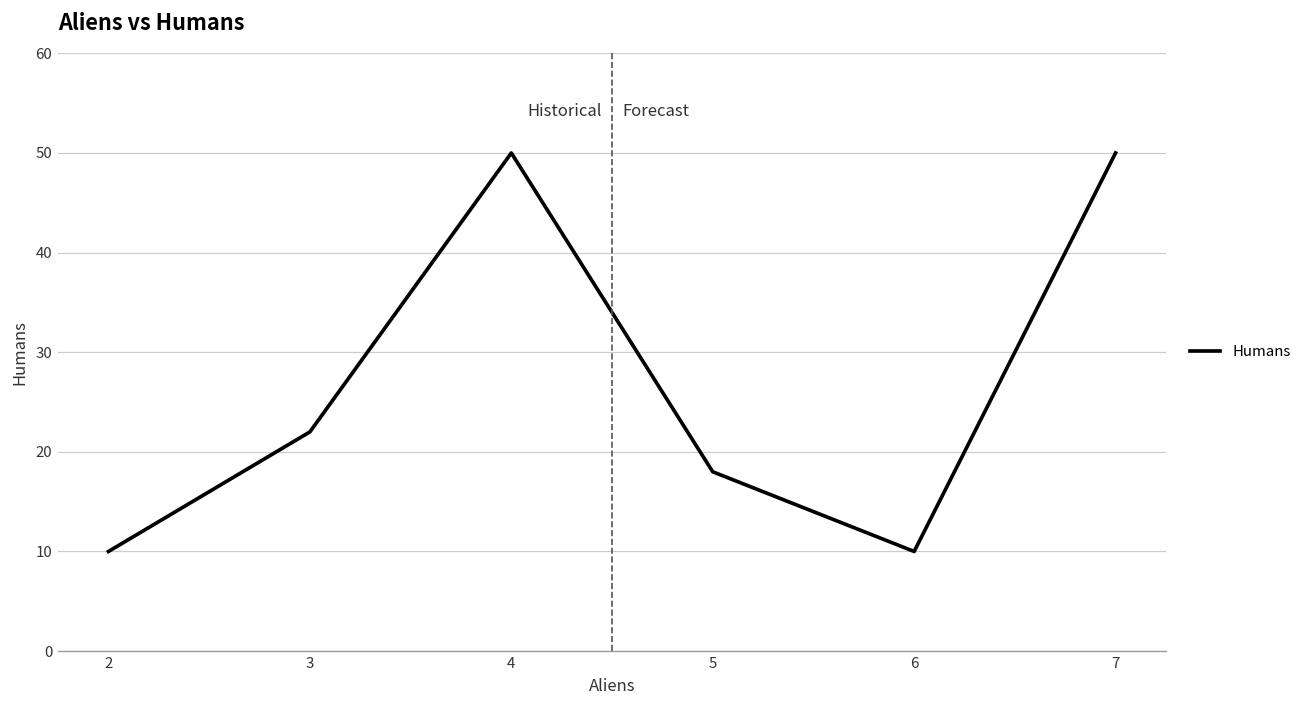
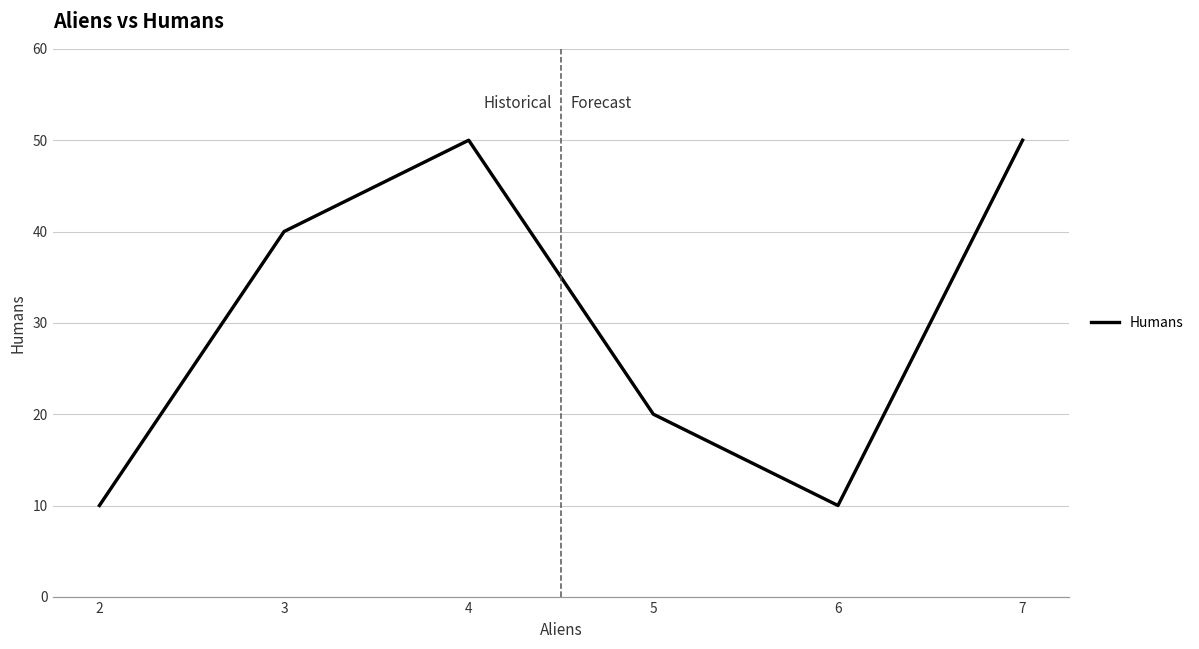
  {
    "2": 10,
-   "3": 22,
+   "3": 40,
    "4": 50,
-   "5": 18,
+   "5": 20,
    "6": 10,
    "7": 50
  }
